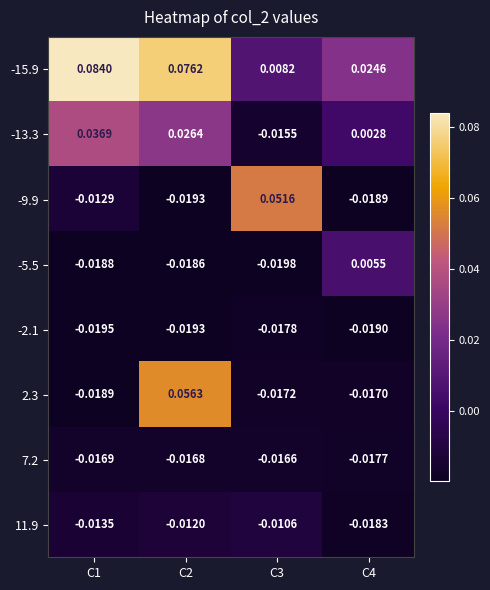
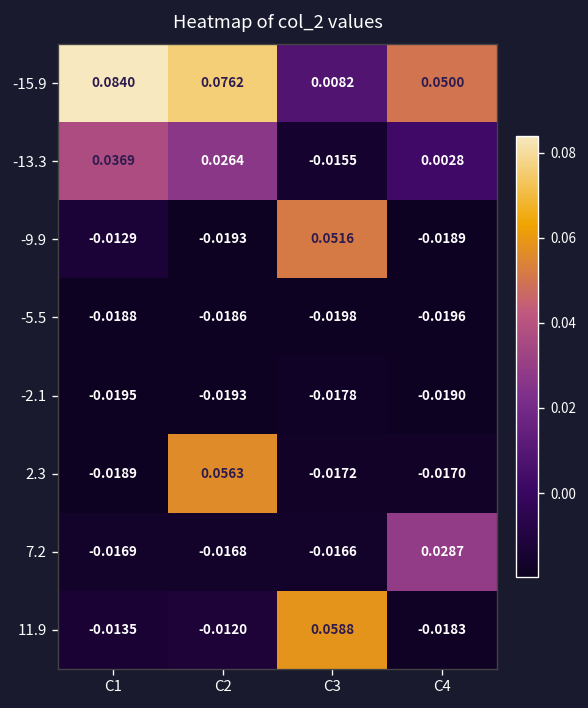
  {
    "-15.9": {
      "C1": 0.0840,
      "C2": 0.0762,
      "C3": 0.0082,
-     "C4": 0.0246
+     "C4": 0.0500
    },
    "-13.3": {
      "C1": 0.0369,
      "C2": 0.0264,
      "C3": -0.0155,
      "C4": 0.0028
    },
    "-9.9": {
      "C1": -0.0129,
      "C2": -0.0193,
      "C3": 0.0516,
      "C4": -0.0189
    },
    "-5.5": {
      "C1": -0.0188,
      "C2": -0.0186,
      "C3": -0.0198,
-     "C4": 0.0055
+     "C4": -0.0196
    },
    "-2.1": {
      "C1": -0.0195,
      "C2": -0.0193,
      "C3": -0.0178,
      "C4": -0.0190
    },
    "2.3": {
      "C1": -0.0189,
      "C2": 0.0563,
      "C3": -0.0172,
      "C4": -0.0170
    },
    "7.2": {
      "C1": -0.0169,
      "C2": -0.0168,
      "C3": -0.0166,
-     "C4": -0.0177
+     "C4": 0.0287
    },
    "11.9": {
      "C1": -0.0135,
      "C2": -0.0120,
-     "C3": -0.0106,
+     "C3": 0.0588,
      "C4": -0.0183
    }
  }
